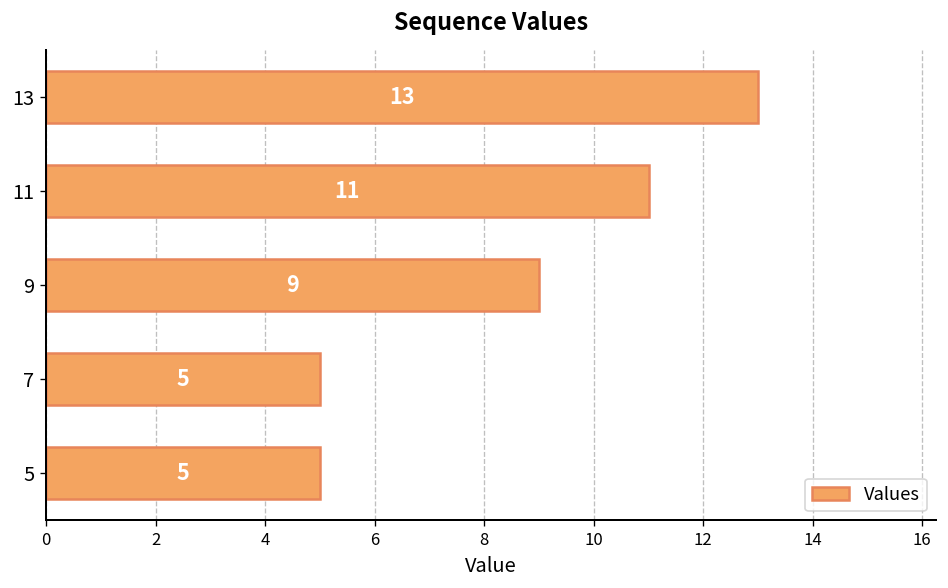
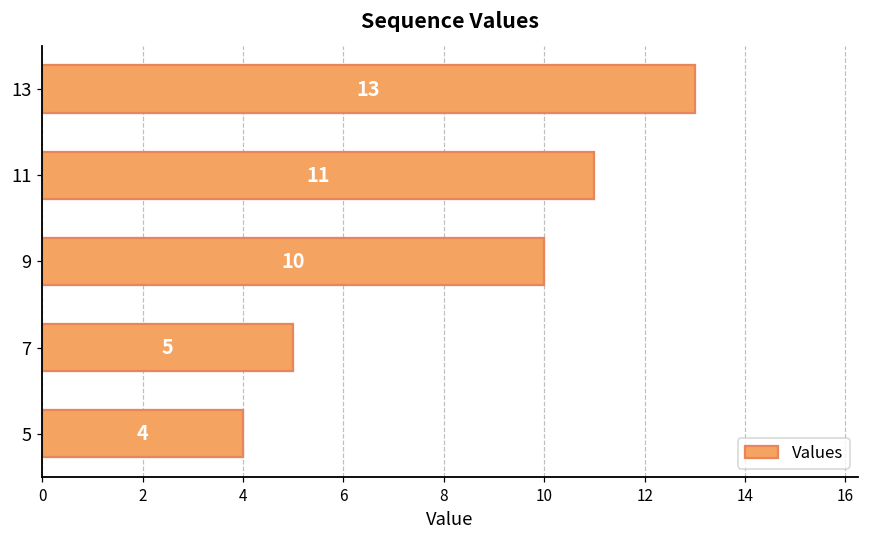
  {
    "13": 13,
    "11": 11,
-   "9": 9,
+   "9": 10,
    "7": 5,
-   "5": 5
+   "5": 4
  }
